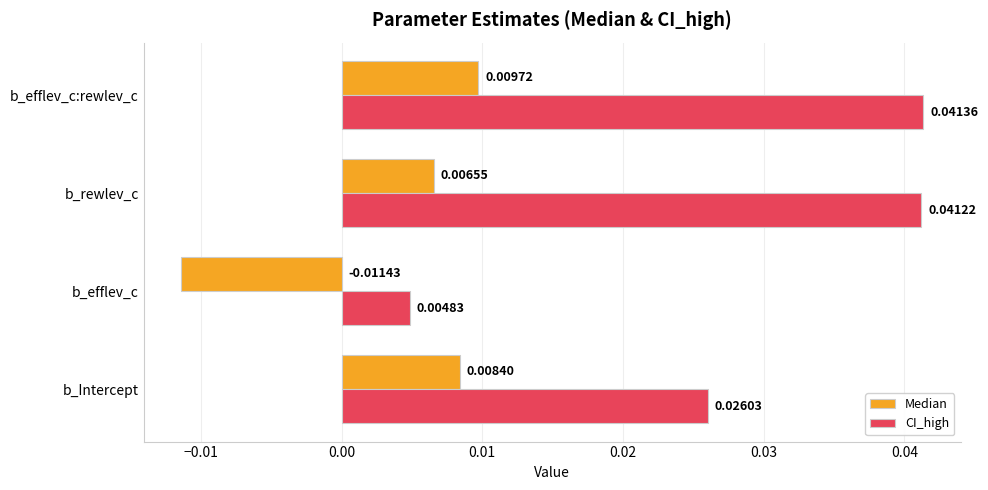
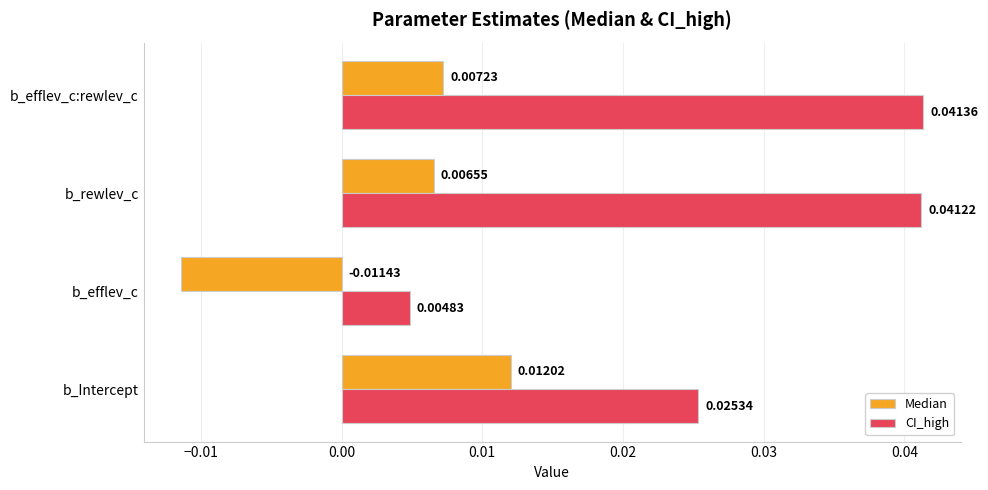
  {
    "Median": {
-     "b_efflev_c:rewlev_c": 0.00972,
+     "b_efflev_c:rewlev_c": 0.00723,
      "b_rewlev_c": 0.00655,
-     "b_Intercept": 0.00840
+     "b_Intercept": 0.01202
    },
    "CI_high": {
      "b_efflev_c:rewlev_c": 0.04136,
      "b_rewlev_c": 0.04122,
      "b_efflev_c": 0.00483,
-     "b_Intercept": 0.02603
+     "b_Intercept": 0.02534
    }
  }
